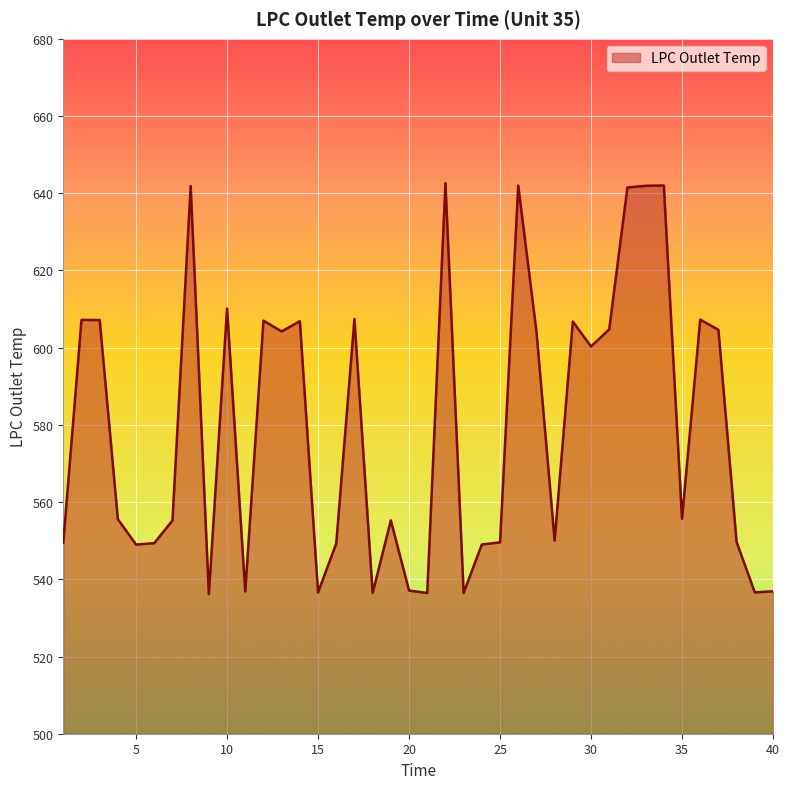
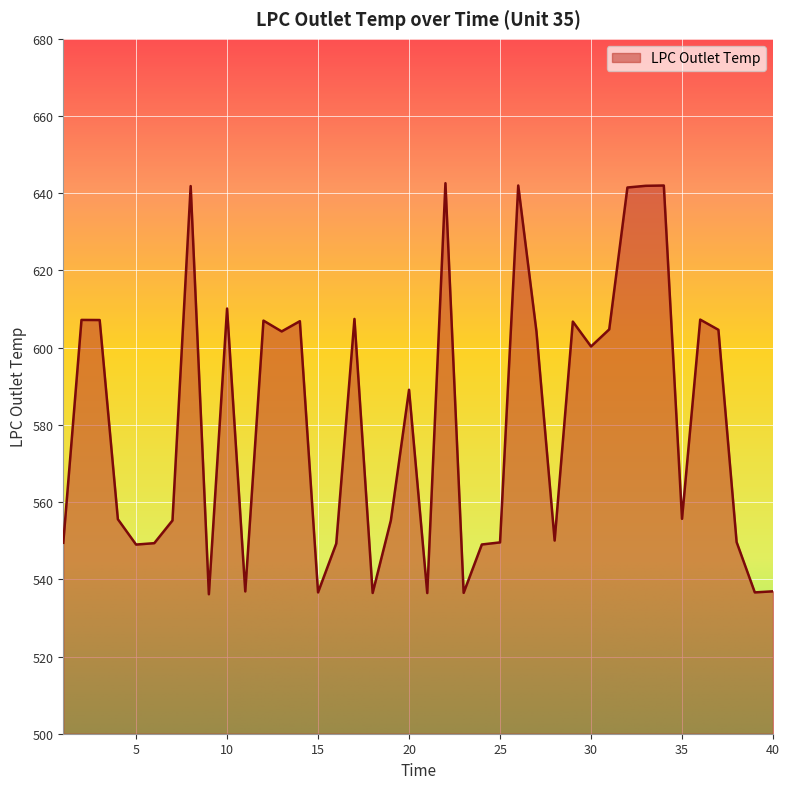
  {
    "5": 549,
    "10": 610,
    "15": 537,
-   "20": 537,
+   "20": 589,
    "25": 550,
    "30": 600,
    "35": 556,
    "40": 537
  }
